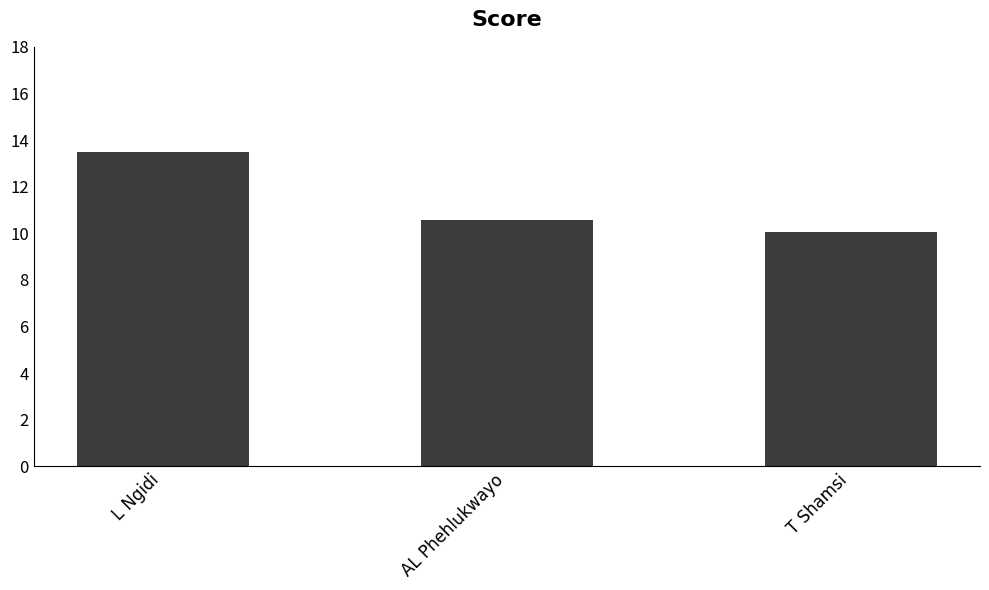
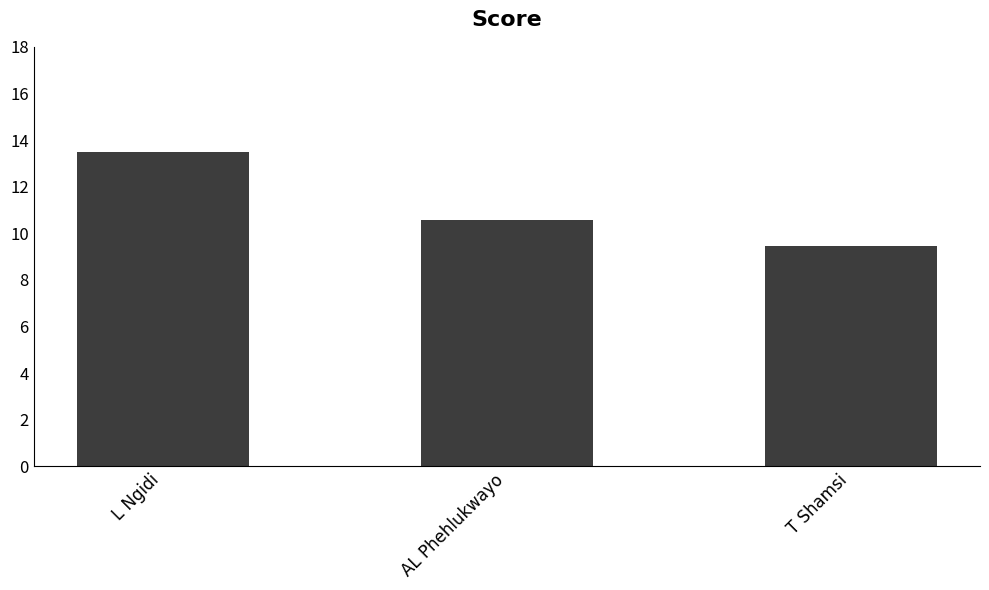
  {
    "L Ngidi": 13.5,
    "AL Phehlukwayo": 10.6,
-   "T Shamsi": 10.0
+   "T Shamsi": 9.4
  }
